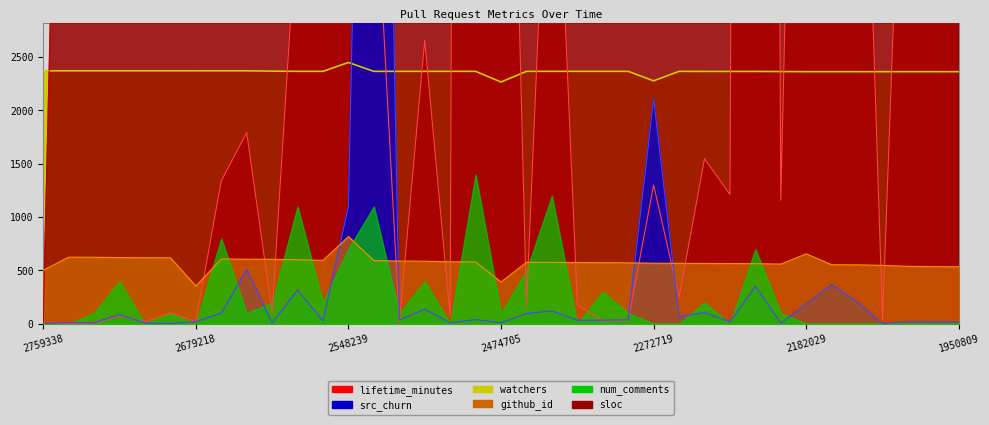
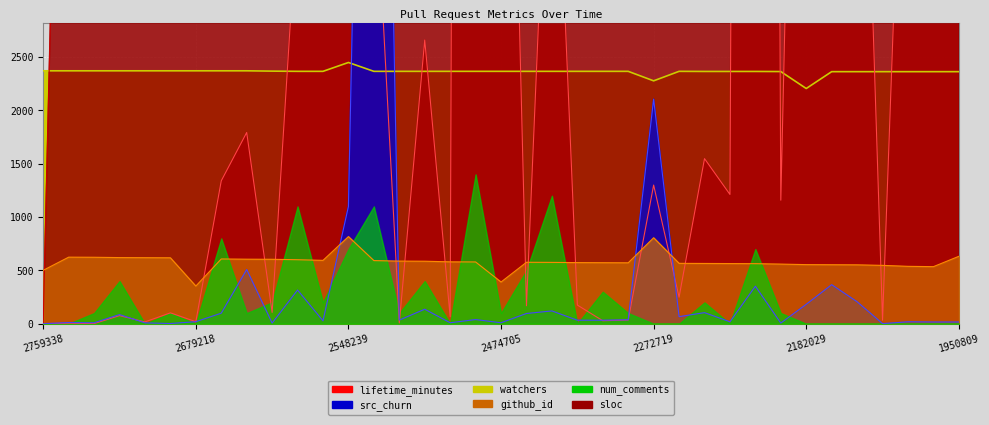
  {
    "watchers": {
      "2759338": 2370,
      "2679218": 2370,
      "2548239": 2450,
-     "2474705": 2270,
+     "2474705": 2370,
      "2272719": 2280,
-     "2182029": 2360,
+     "2182029": 2210,
      "1950809": 2360
    },
    "lifetime_minutes": {
      "2272719": 1300
    },
    "src_churn": {
      "2548239": 1100,
      "2474705": 10,
      "2272719": 2110,
      "2182029": 180
    },
    "github_id": {
      "2759338": 500,
      "2679218": 350,
      "2548239": 820,
      "2474705": 390,
-     "2272719": 570,
-     "2182029": 660,
-     "1950809": 530
+     "2272719": 810,
+     "2182029": 550,
+     "1950809": 630
    }
  }
